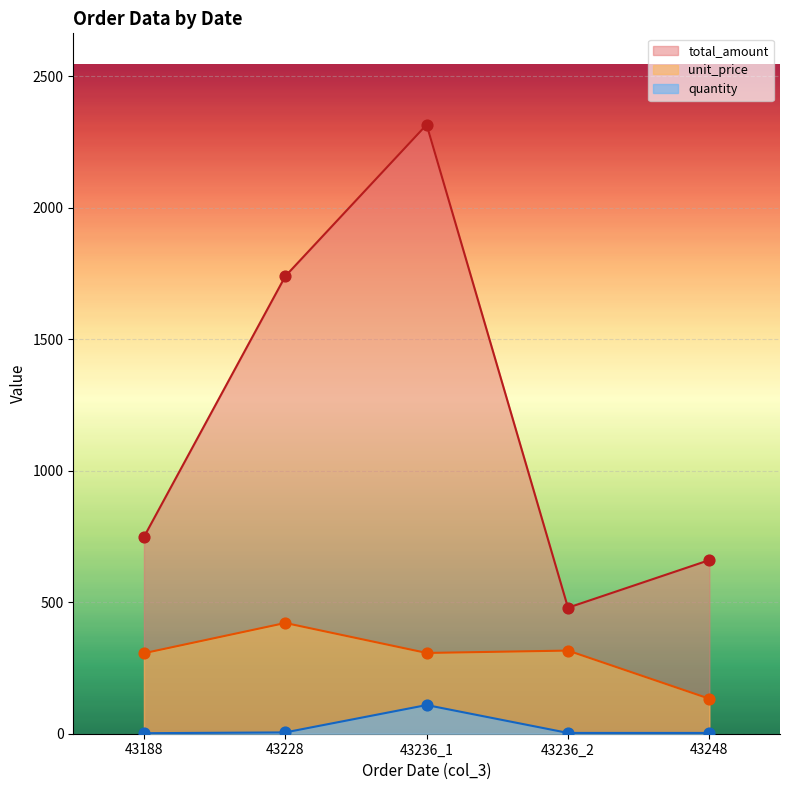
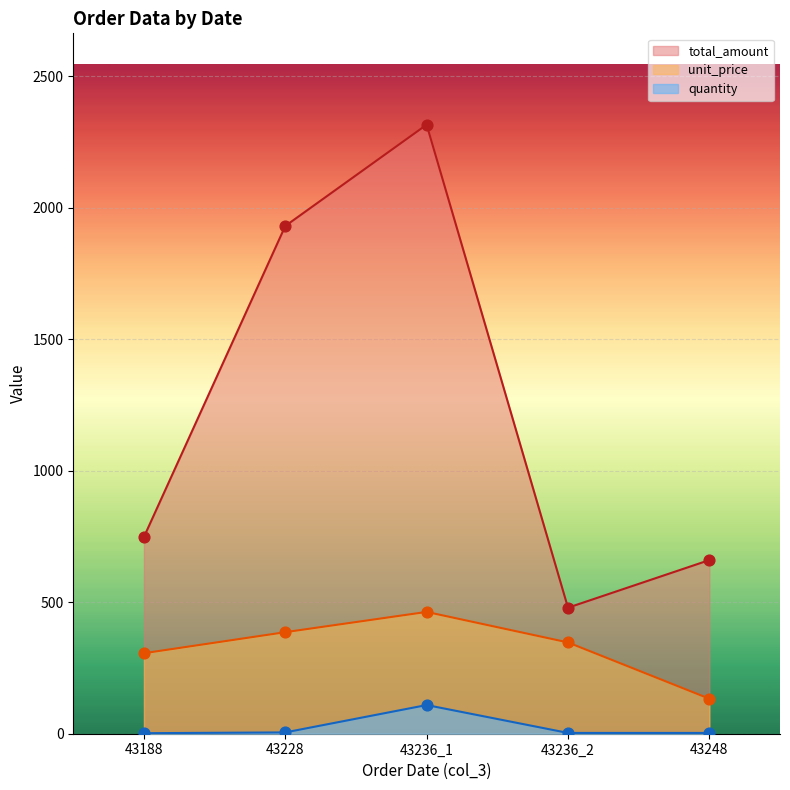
  {
    "total_amount": {
      "43188": 750,
-     "43228": 1740,
+     "43228": 1930,
      "43236_1": 2320,
      "43236_2": 480,
      "43248": 660
    },
    "unit_price": {
      "43188": 310,
-     "43228": 420,
-     "43236_1": 310,
-     "43236_2": 320,
+     "43228": 390,
+     "43236_1": 460,
+     "43236_2": 350,
      "43248": 130
    },
    "quantity": {
      "43188": 0,
      "43228": 10,
      "43236_1": 110,
      "43236_2": 0,
      "43248": 0
    }
  }
